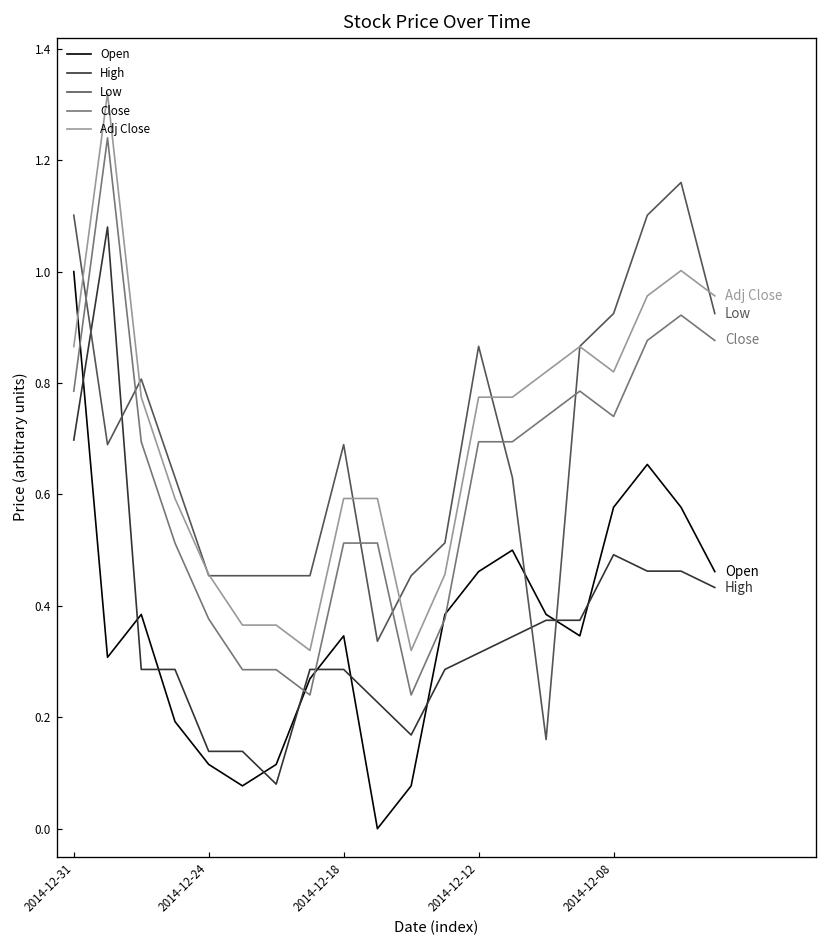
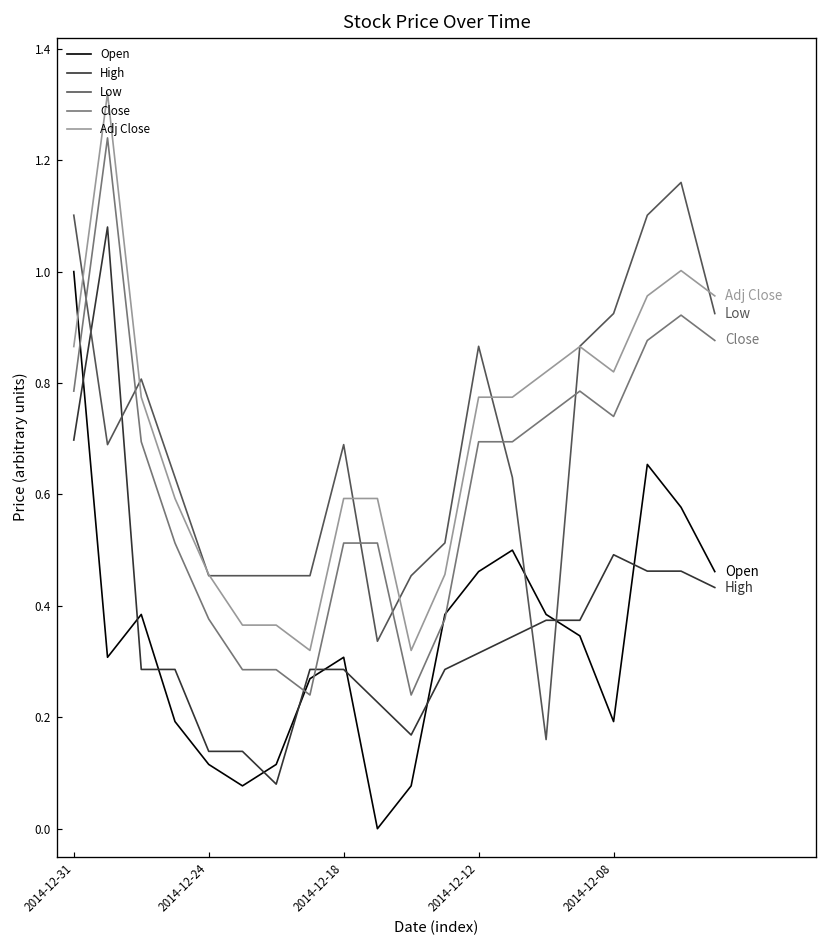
  {
    "Open": {
      "2014-12-31": 1.00,
      "2014-12-24": 0.12,
-     "2014-12-18": 0.35,
+     "2014-12-18": 0.31,
      "2014-12-12": 0.46,
-     "2014-12-08": 0.58
+     "2014-12-08": 0.19
    }
  }
